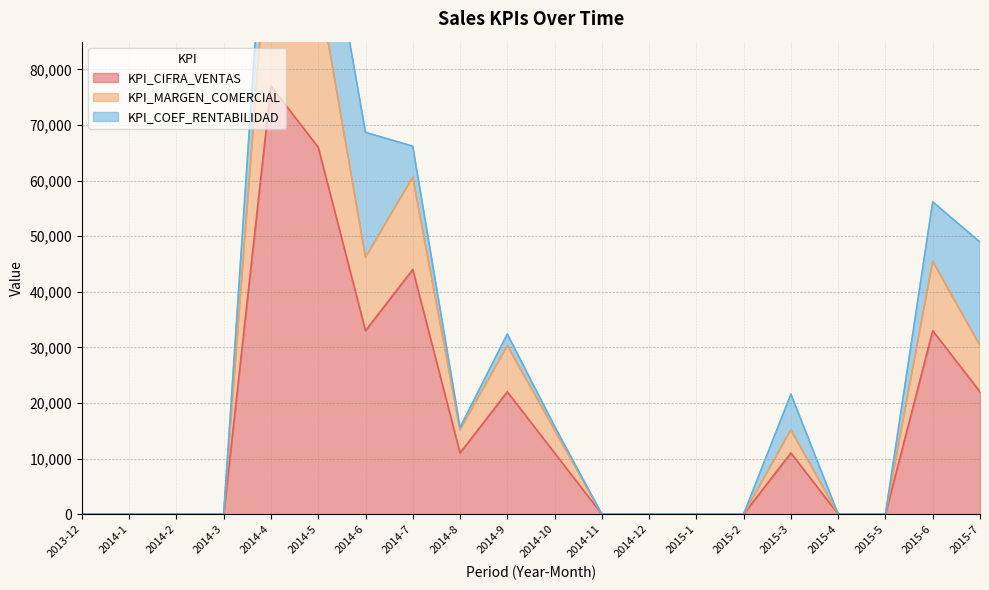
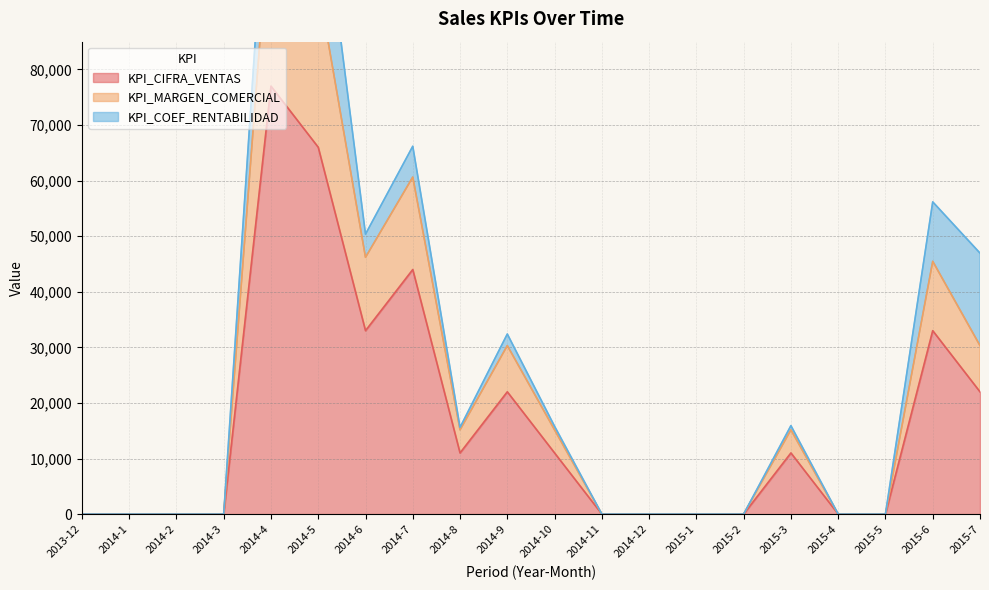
  {
    "KPI_COEF_RENTABILIDAD": {
-     "2014-6": "22,000",
+     "2014-6": "4,000",
      "2014-7": "6,000",
      "2014-9": "2,000",
      "2014-10": "1,000",
-     "2015-3": "6,000",
+     "2015-3": "1,000",
      "2015-6": "11,000",
-     "2015-7": "19,000"
+     "2015-7": "17,000"
    }
  }
